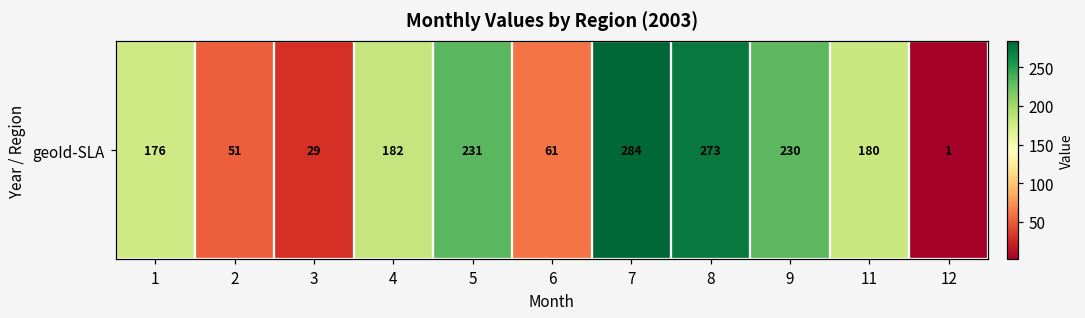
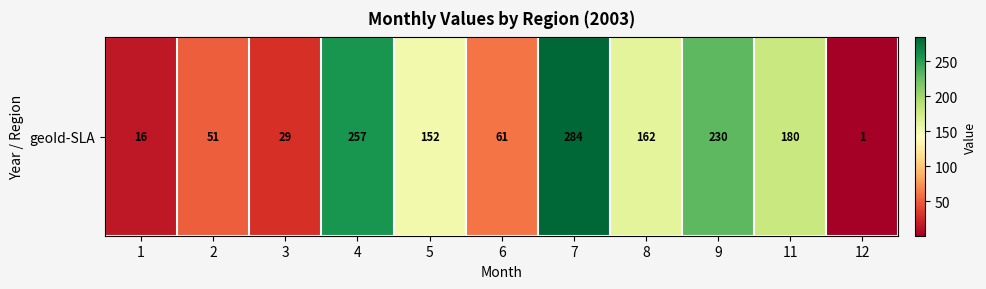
  {
    "geoId-SLA": {
-     "1": 176,
+     "1": 16,
      "2": 51,
      "3": 29,
-     "4": 182,
-     "5": 231,
+     "4": 257,
+     "5": 152,
      "6": 61,
      "7": 284,
-     "8": 273,
+     "8": 162,
      "9": 230,
      "11": 180,
      "12": 1
    }
  }
